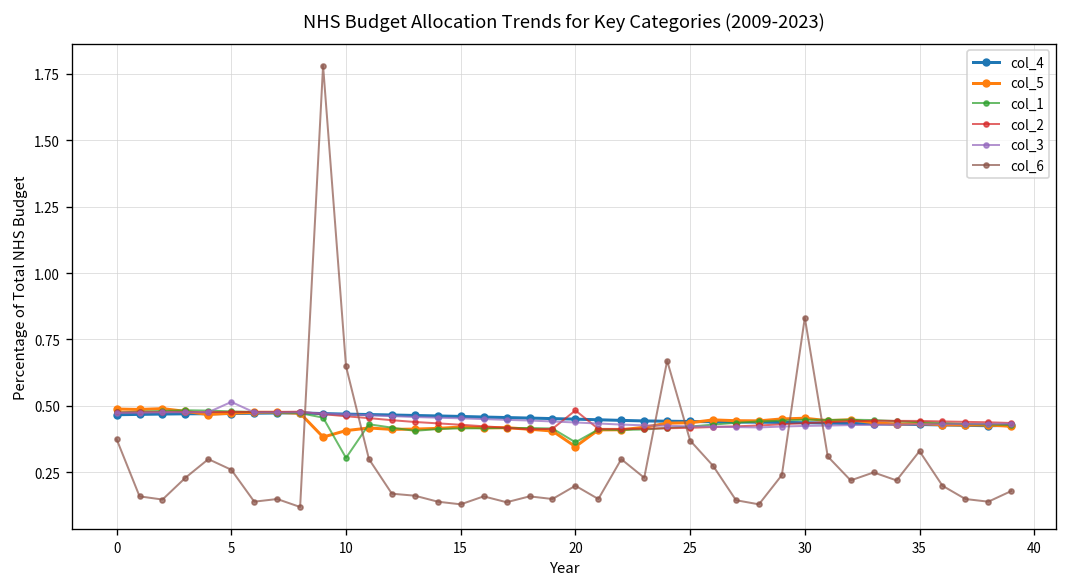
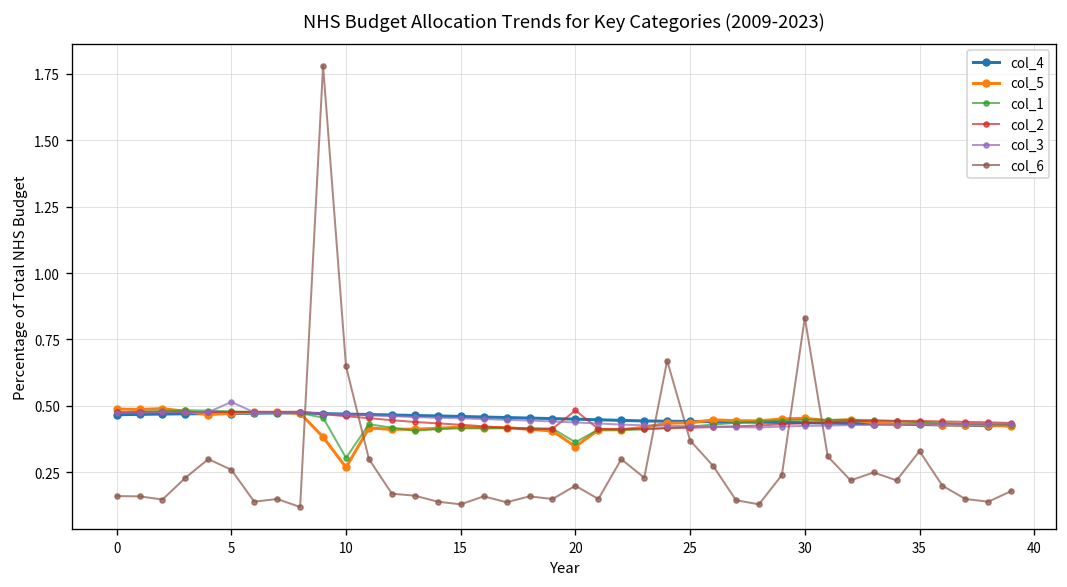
  {
    "col_4": {
      "20": 0.45
    },
    "col_5": {
      "0": 0.49,
-     "10": 0.41,
+     "10": 0.27,
      "20": 0.35
    },
    "col_1": {
      "10": 0.30,
      "20": 0.36
    },
    "col_2": {
      "20": 0.48
    },
    "col_3": {
      "5": 0.52,
      "20": 0.44
    },
    "col_6": {
-     "0": 0.38,
+     "0": 0.16,
      "5": 0.26,
      "10": 0.65,
      "15": 0.13,
      "20": 0.20,
      "25": 0.37,
      "30": 0.83,
      "35": 0.33
    }
  }
